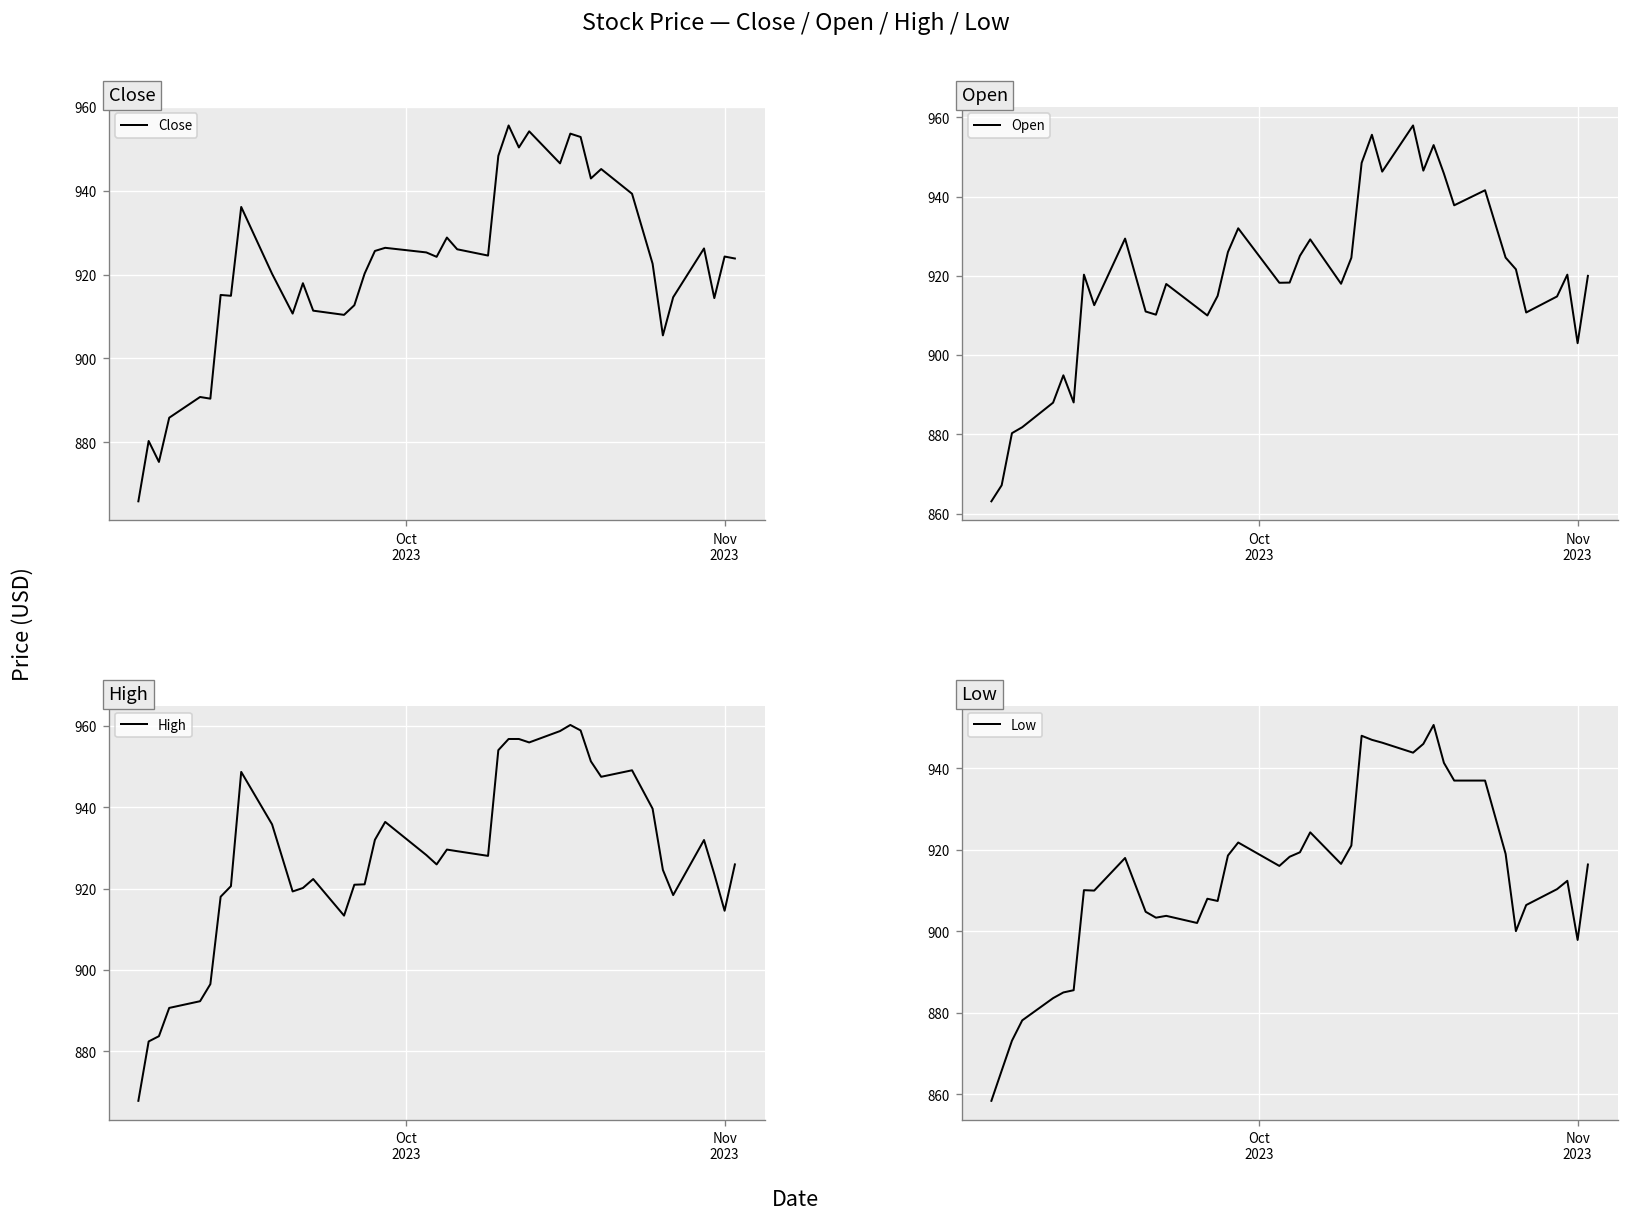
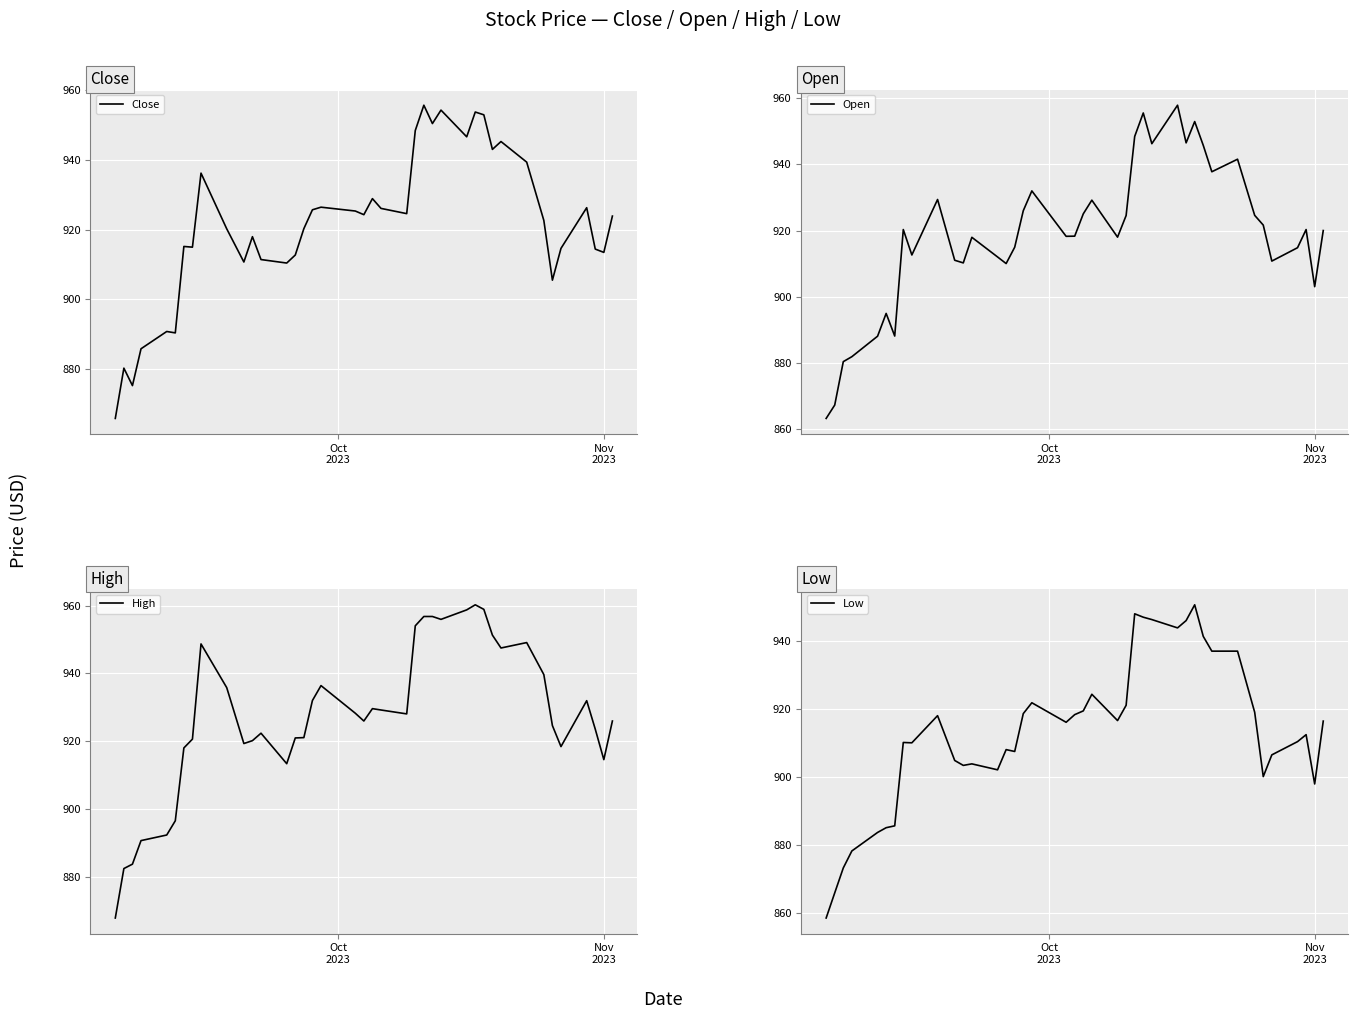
  {
    "Close": {
-     "Nov 2023": 924
+     "Nov 2023": 913
    },
    "Open": {
      "Nov 2023": 903
    },
    "High": {
      "Nov 2023": 915
    },
    "Low": {
      "Nov 2023": 898
    }
  }
